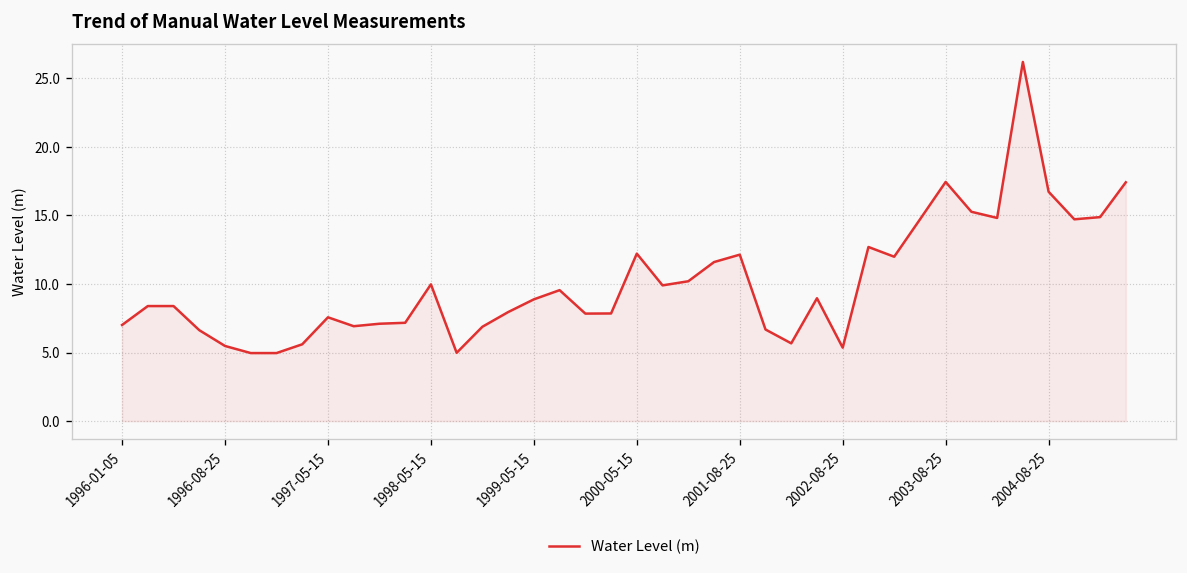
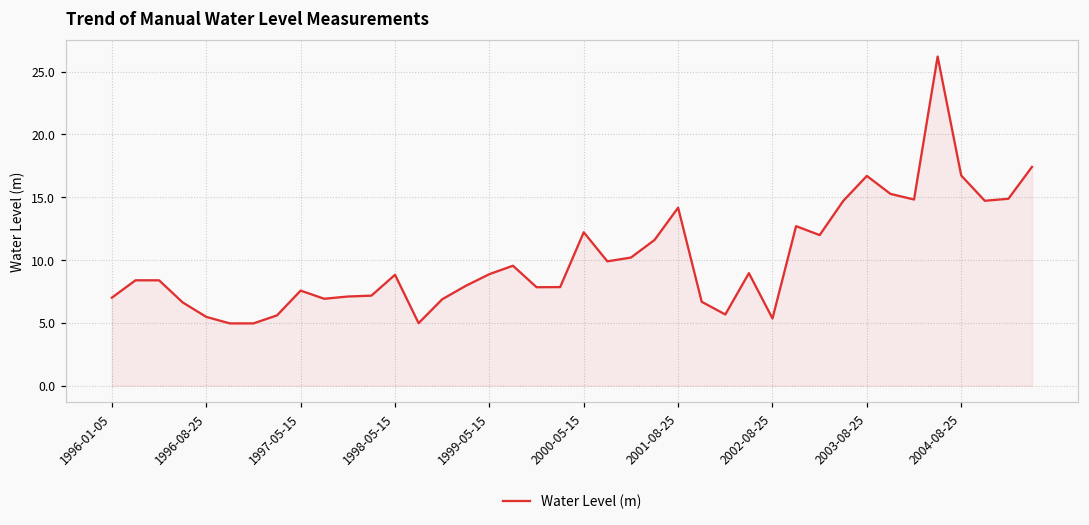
  {
    "1996-01-05": 7.0,
    "1996-08-25": 5.5,
    "1997-05-15": 7.6,
-   "1998-05-15": 10.0,
+   "1998-05-15": 8.8,
    "1999-05-15": 8.9,
    "2000-05-15": 12.2,
-   "2001-08-25": 12.1,
+   "2001-08-25": 14.2,
    "2002-08-25": 5.4,
-   "2003-08-25": 17.4,
+   "2003-08-25": 16.7,
    "2004-08-25": 16.7
  }
